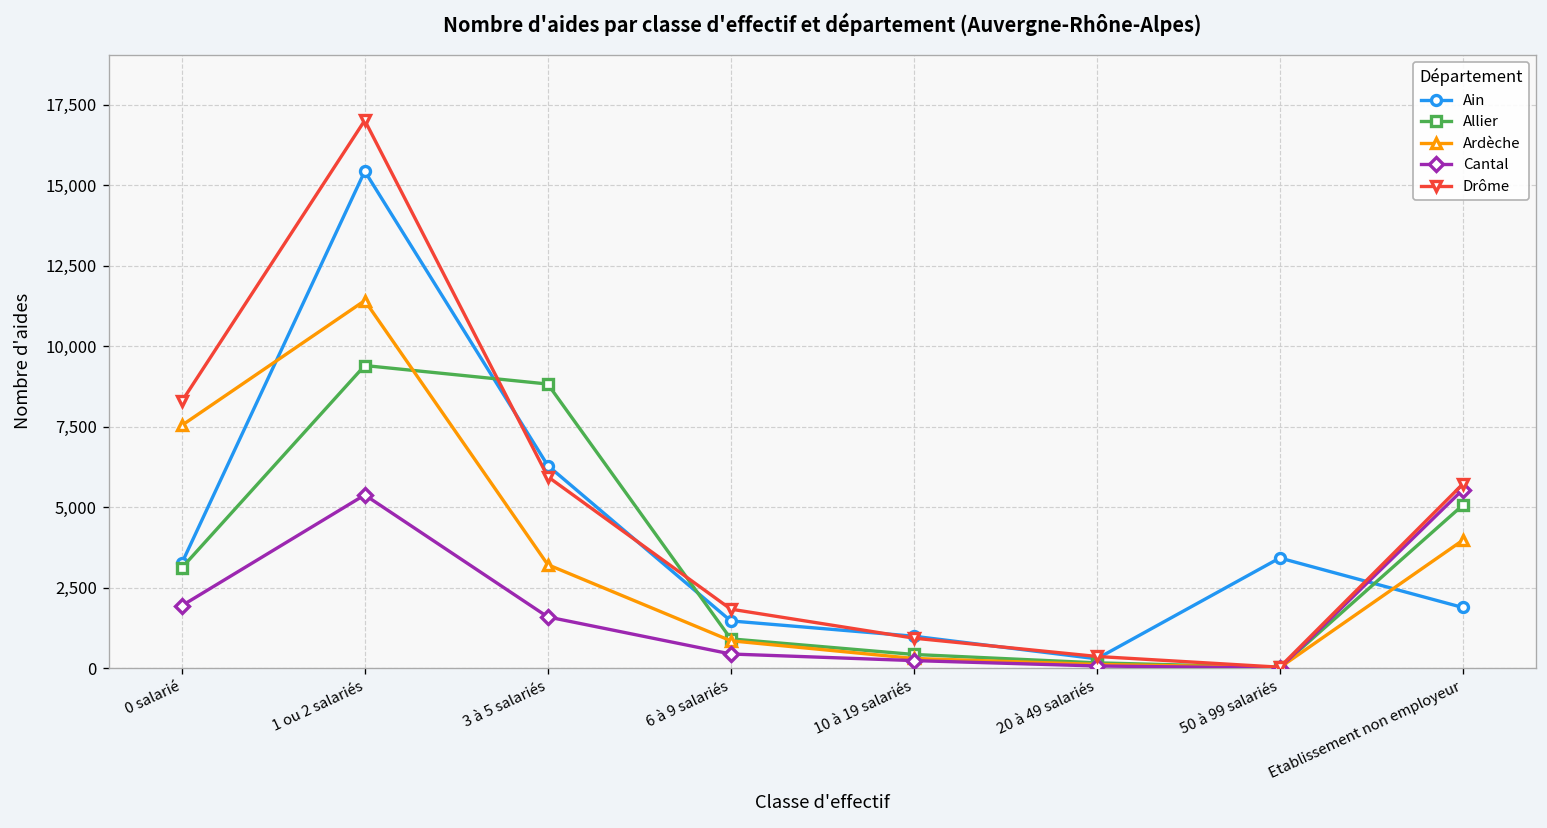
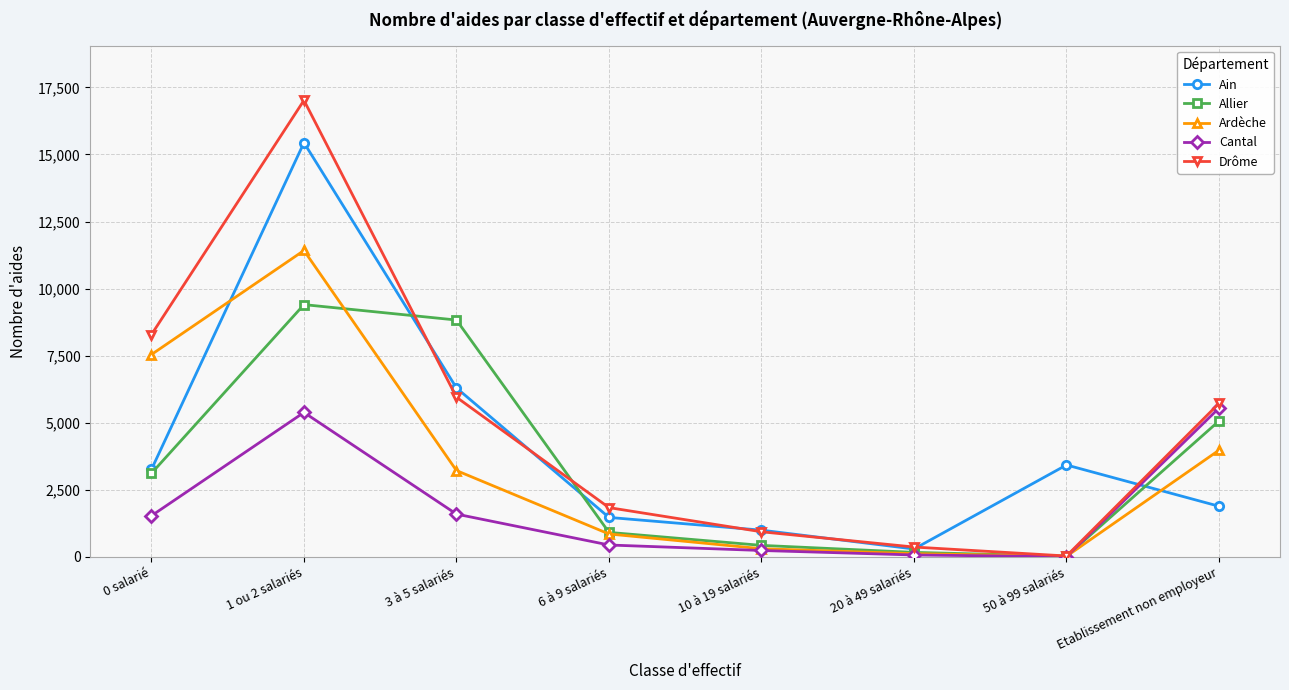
  {
    "Ain": {
      "0 salarié": "3,300",
      "1 ou 2 salariés": "15,400",
      "3 à 5 salariés": "6,300",
      "6 à 9 salariés": "1,500",
      "50 à 99 salariés": "3,400",
      "Etablissement non employeur": "1,900"
    },
    "Allier": {
      "0 salarié": "3,100",
      "1 ou 2 salariés": "9,400",
      "3 à 5 salariés": "8,800",
      "10 à 19 salariés": "400",
      "Etablissement non employeur": "5,100"
    },
    "Ardèche": {
      "0 salarié": "7,500",
      "1 ou 2 salariés": "11,400",
      "3 à 5 salariés": "3,200",
      "Etablissement non employeur": "4,000"
    },
    "Cantal": {
-     "0 salarié": "1,900",
+     "0 salarié": "1,500",
      "1 ou 2 salariés": "5,400",
      "3 à 5 salariés": "1,600",
      "6 à 9 salariés": "400",
      "Etablissement non employeur": "5,500"
    },
    "Drôme": {
      "0 salarié": "8,300",
      "1 ou 2 salariés": "17,000",
      "3 à 5 salariés": "5,900",
      "6 à 9 salariés": "1,800",
      "Etablissement non employeur": "5,700"
    }
  }
